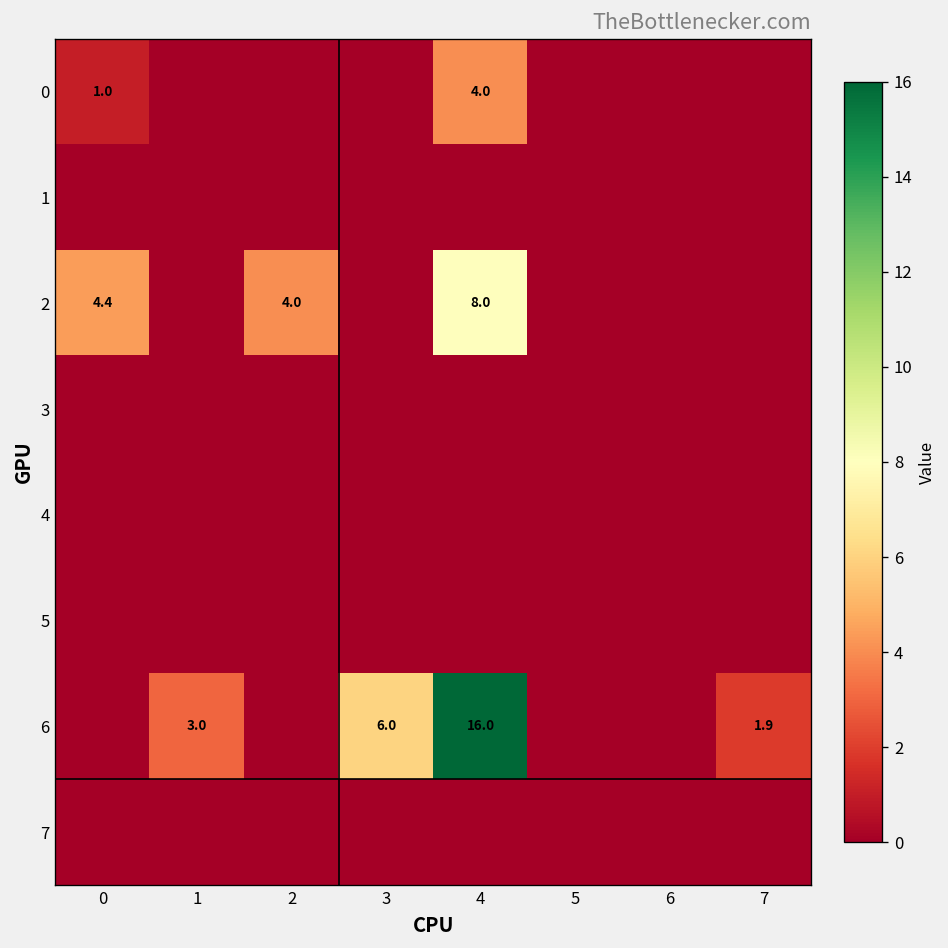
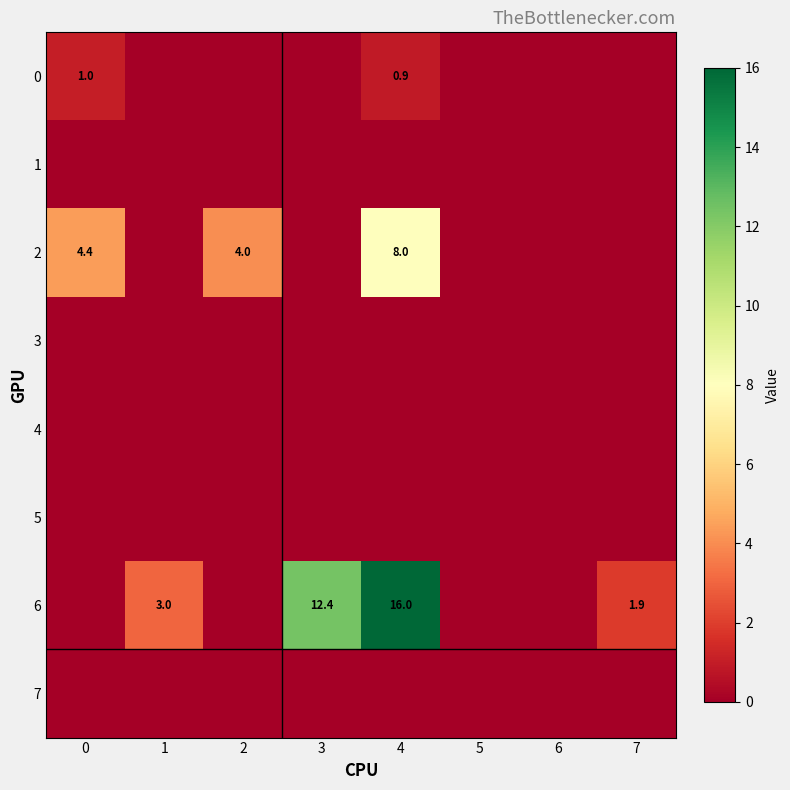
  {
    "0": {
      "0": 1.0,
-     "4": 4.0
+     "4": 0.9
    },
    "2": {
      "0": 4.4,
      "2": 4.0,
      "4": 8.0
    },
    "6": {
      "1": 3.0,
-     "3": 6.0,
+     "3": 12.4,
      "4": 16.0,
      "7": 1.9
    }
  }
